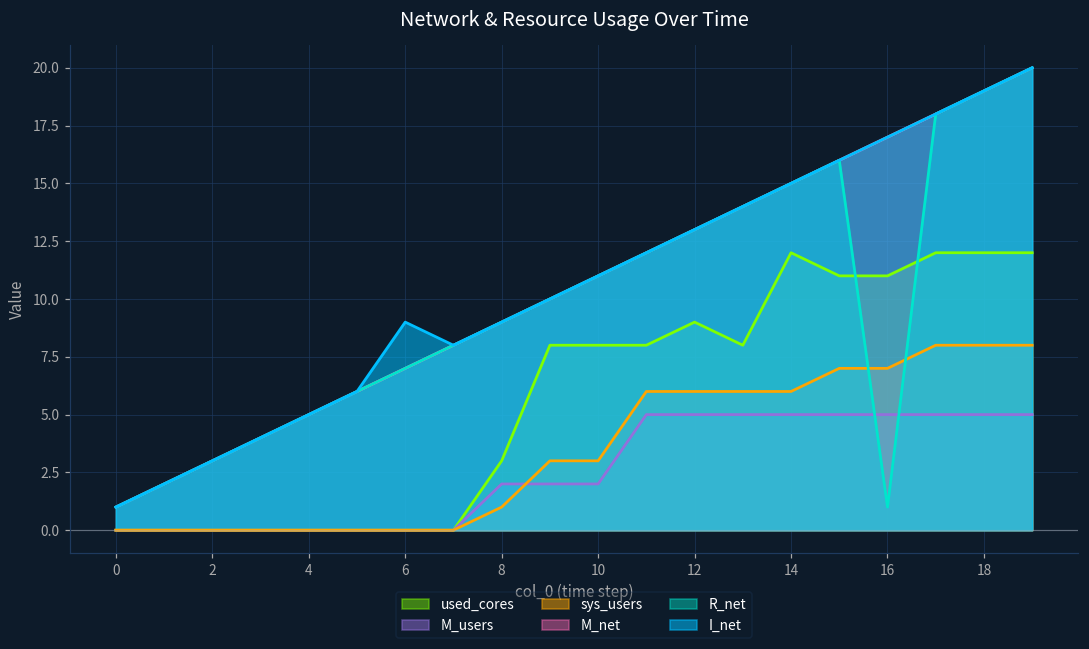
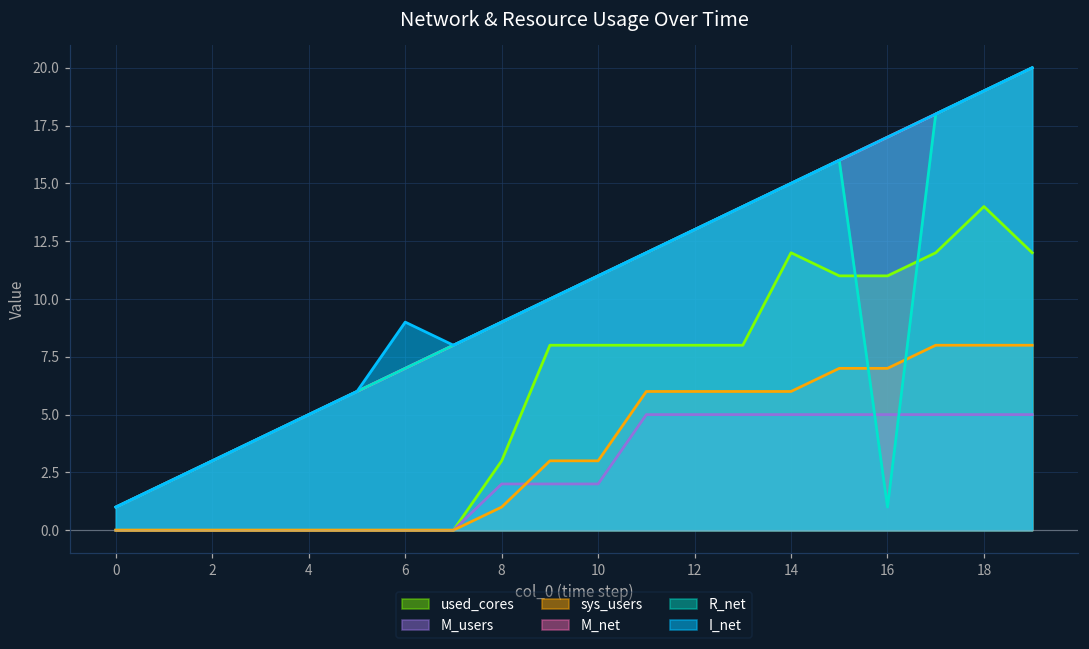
  {
    "used_cores": {
      "8": 3,
      "10": 8,
-     "12": 9,
+     "12": 8,
      "14": 12,
      "16": 11,
-     "18": 12
+     "18": 14
    },
    "M_users": {
      "8": 2,
      "10": 2,
      "12": 5,
      "14": 5,
      "16": 5,
      "18": 5
    },
    "sys_users": {
      "8": 1,
      "10": 3,
      "12": 6,
      "14": 6,
      "16": 7,
      "18": 8
    },
    "R_net": {
      "16": 1
    },
    "I_net": {
      "6": 9
    }
  }
